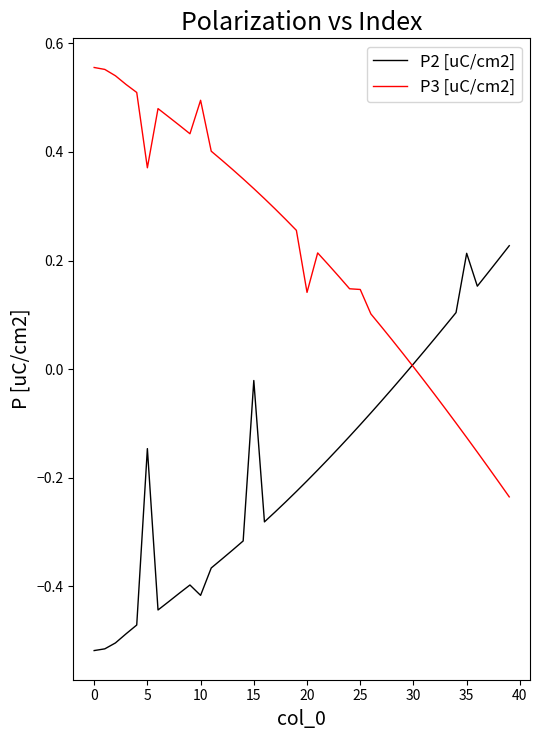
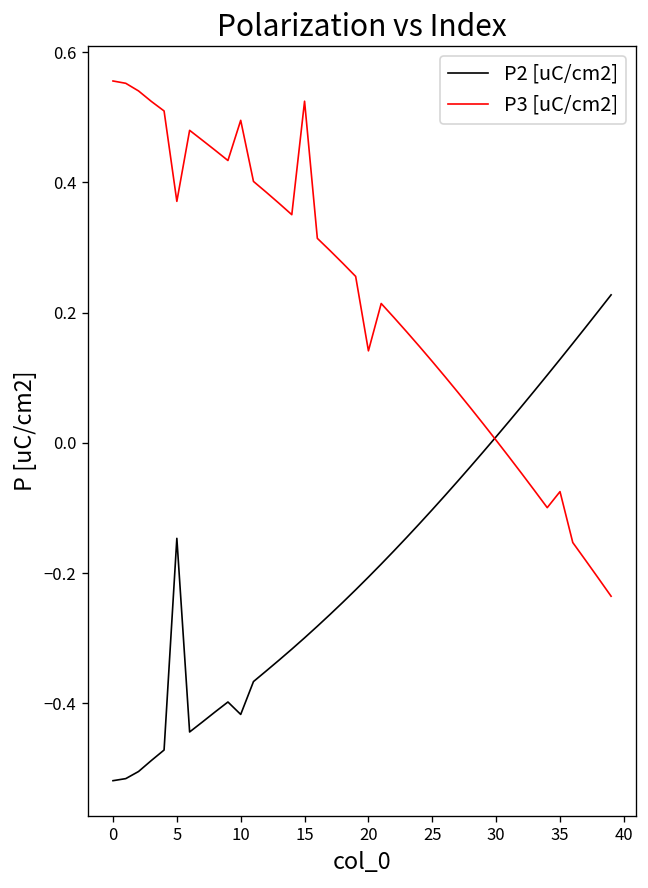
  {
    "P2 [uC/cm2]": {
      "0": -0.52,
      "5": -0.15,
      "10": -0.42,
-     "15": -0.02,
+     "15": -0.30,
      "20": -0.21,
      "25": -0.10,
      "30": 0.01,
-     "35": 0.21
+     "35": 0.13
    },
    "P3 [uC/cm2]": {
      "0": 0.56,
      "5": 0.37,
      "10": 0.50,
-     "15": 0.33,
+     "15": 0.52,
      "20": 0.14,
-     "25": 0.15,
+     "25": 0.12,
      "30": 0.00,
-     "35": -0.13
+     "35": -0.07
    }
  }
